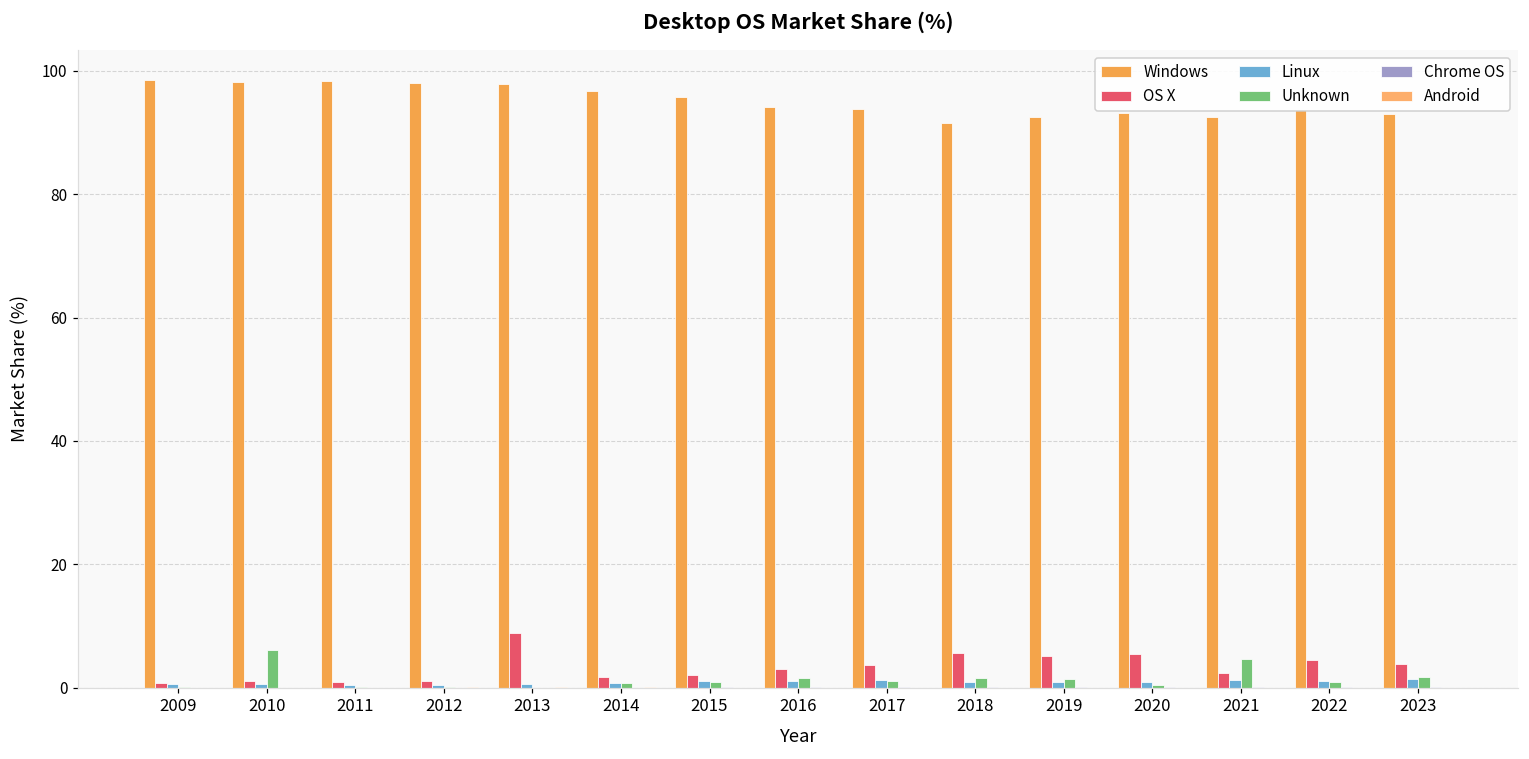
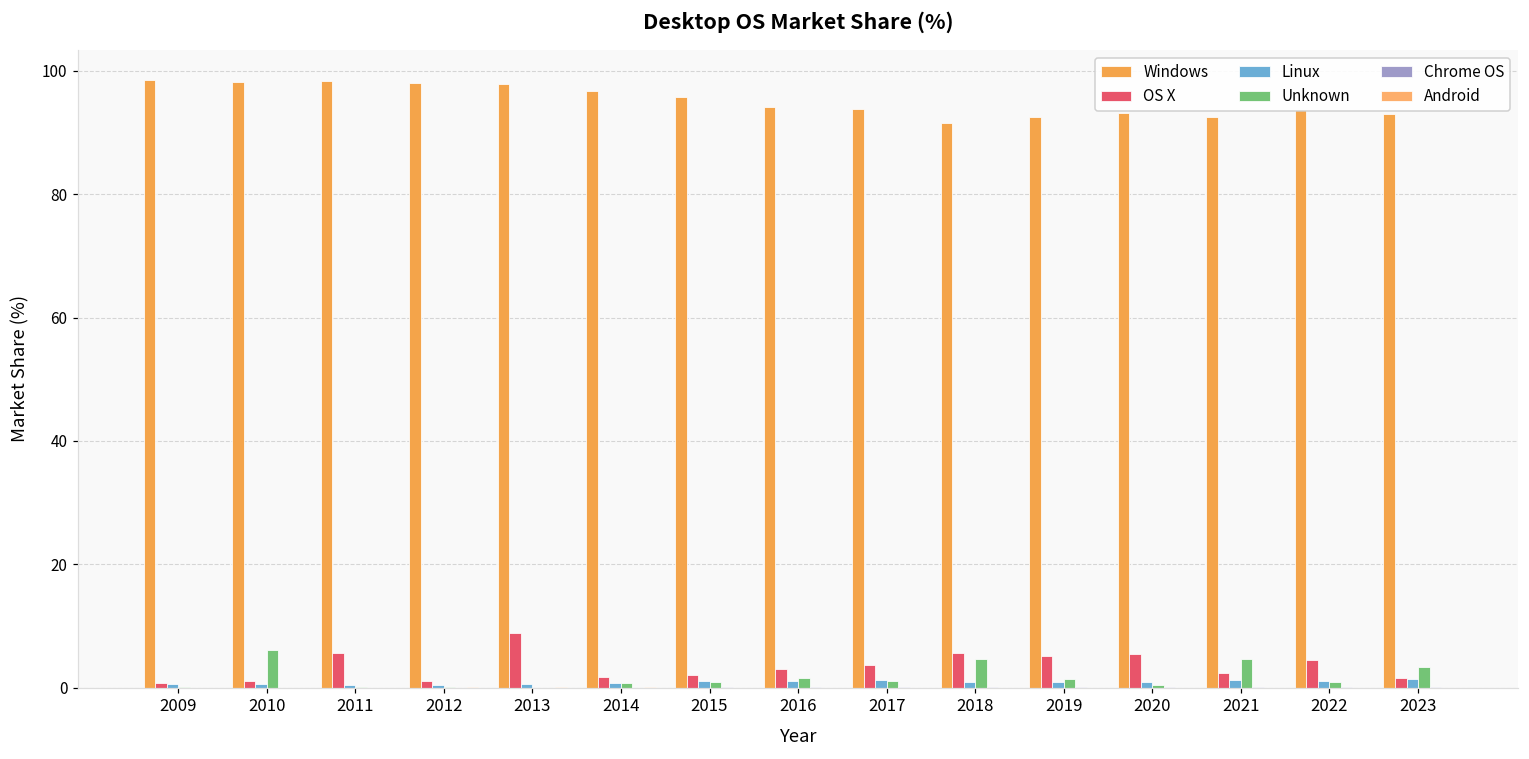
  {
    "OS X": {
      "2009": 1,
      "2010": 1,
-     "2011": 1,
+     "2011": 6,
      "2012": 1,
      "2013": 9,
      "2014": 2,
      "2015": 2,
      "2016": 3,
      "2017": 4,
      "2018": 6,
      "2019": 5,
      "2020": 5,
      "2021": 2,
      "2022": 4,
-     "2023": 4
+     "2023": 2
    },
    "Unknown": {
      "2010": 6,
      "2014": 1,
      "2015": 1,
      "2016": 2,
      "2017": 1,
-     "2018": 2,
+     "2018": 5,
      "2019": 1,
      "2020": 0,
      "2021": 5,
      "2022": 1,
-     "2023": 2
+     "2023": 3
    }
  }
